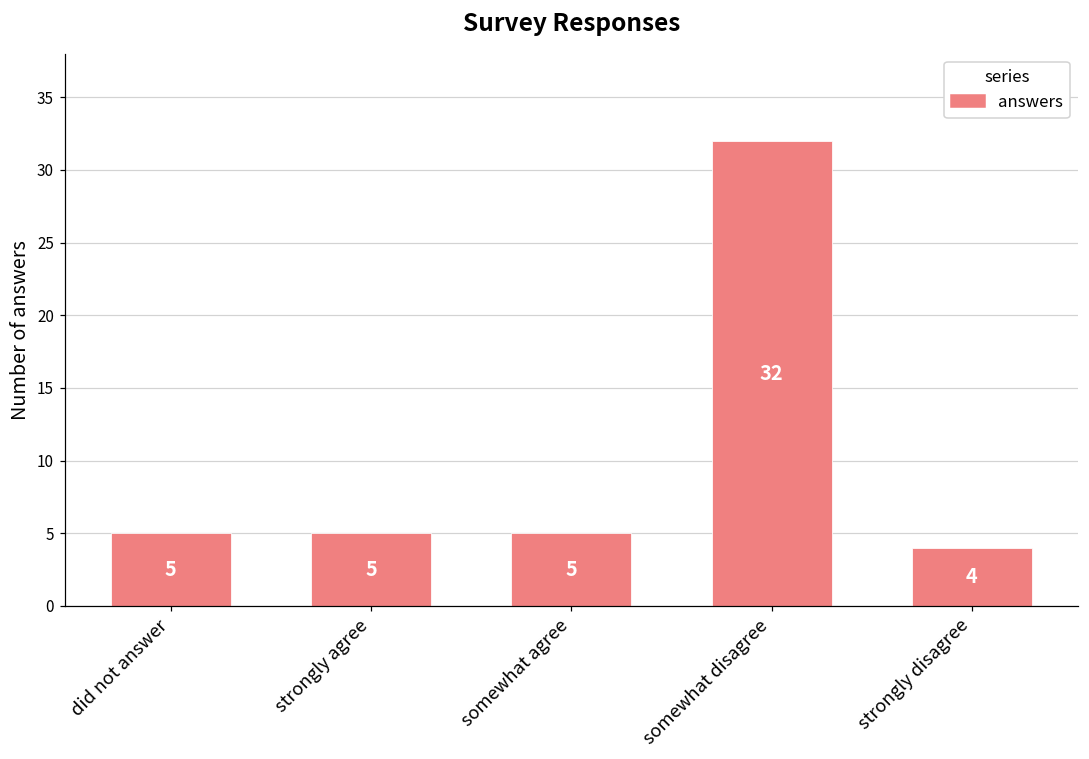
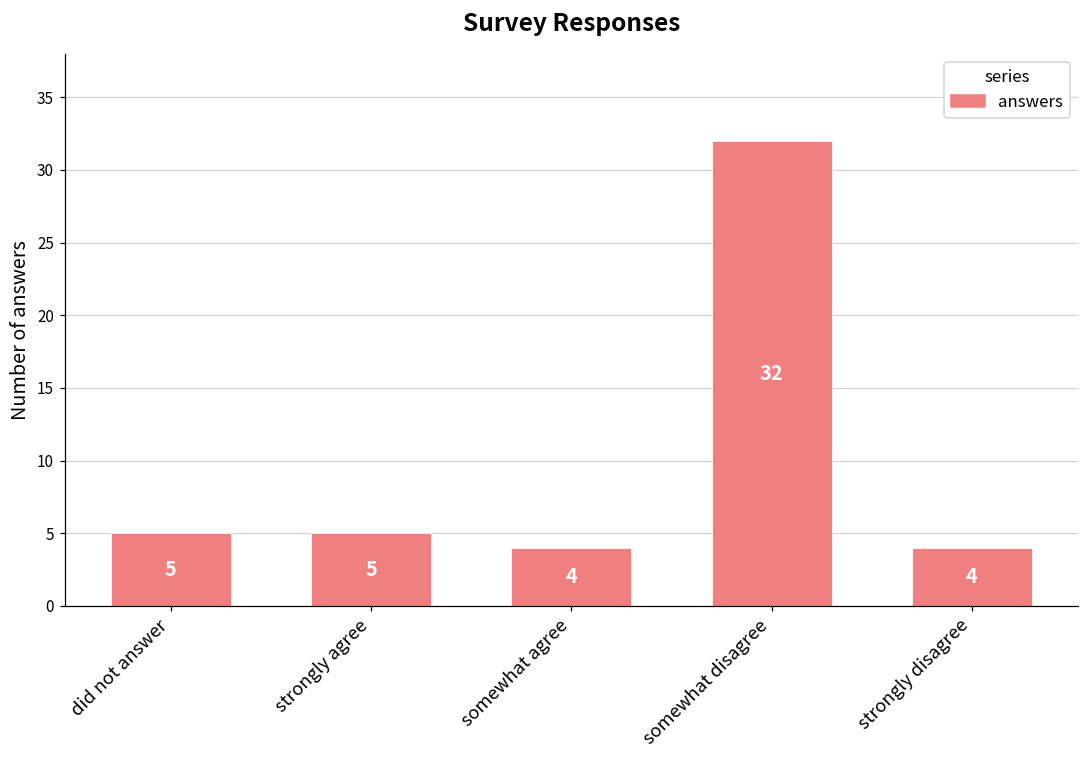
  {
    "did not answer": 5,
    "strongly agree": 5,
-   "somewhat agree": 5,
+   "somewhat agree": 4,
    "somewhat disagree": 32,
    "strongly disagree": 4
  }
